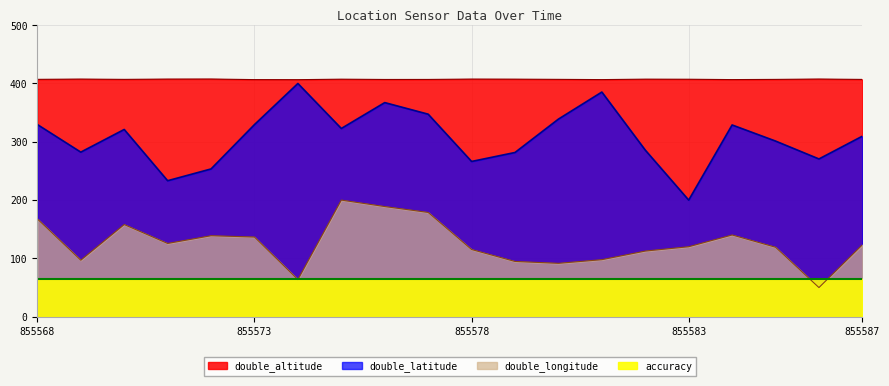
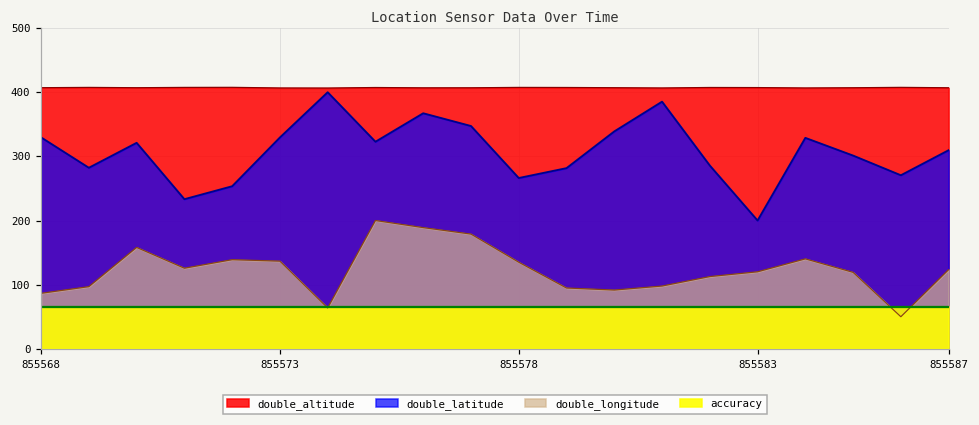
  {
    "double_altitude": {
      "855568": 410,
      "855573": 410,
      "855578": 410,
      "855583": 410,
      "855587": 410
    },
    "double_latitude": {
      "855568": 330,
      "855573": 330,
      "855578": 270,
      "855583": 200,
      "855587": 310
    },
    "double_longitude": {
-     "855568": 170,
+     "855568": 90,
      "855573": 140,
-     "855578": 120,
+     "855578": 130,
      "855583": 120,
      "855587": 120
    },
    "accuracy": {
      "855568": 70,
      "855573": 70,
      "855578": 70,
      "855583": 70,
      "855587": 70
    }
  }
